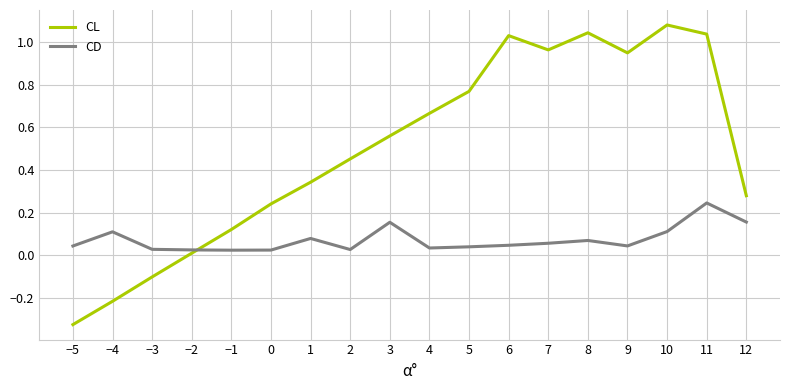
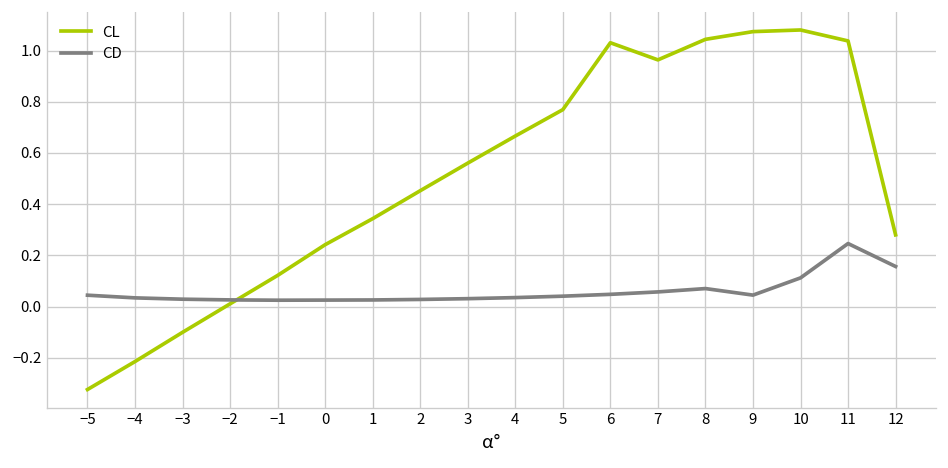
  {
    "CL": {
      "−5": -0.32,
      "−4": -0.22,
      "−3": -0.10,
      "−2": 0.01,
      "−1": 0.12,
      "0": 0.24,
      "1": 0.34,
      "2": 0.45,
      "3": 0.56,
      "4": 0.67,
      "5": 0.77,
      "6": 1.03,
      "7": 0.96,
      "8": 1.04,
-     "9": 0.95,
+     "9": 1.07,
      "10": 1.08,
      "11": 1.04,
      "12": 0.28
    },
    "CD": {
      "−5": 0.04,
-     "−4": 0.11,
+     "−4": 0.03,
      "−3": 0.03,
      "−2": 0.03,
      "−1": 0.02,
      "0": 0.03,
-     "1": 0.08,
+     "1": 0.03,
      "2": 0.03,
-     "3": 0.16,
+     "3": 0.03,
      "4": 0.03,
      "5": 0.04,
      "6": 0.05,
      "7": 0.06,
      "8": 0.07,
      "9": 0.04,
      "10": 0.11,
      "11": 0.25,
      "12": 0.16
    }
  }
